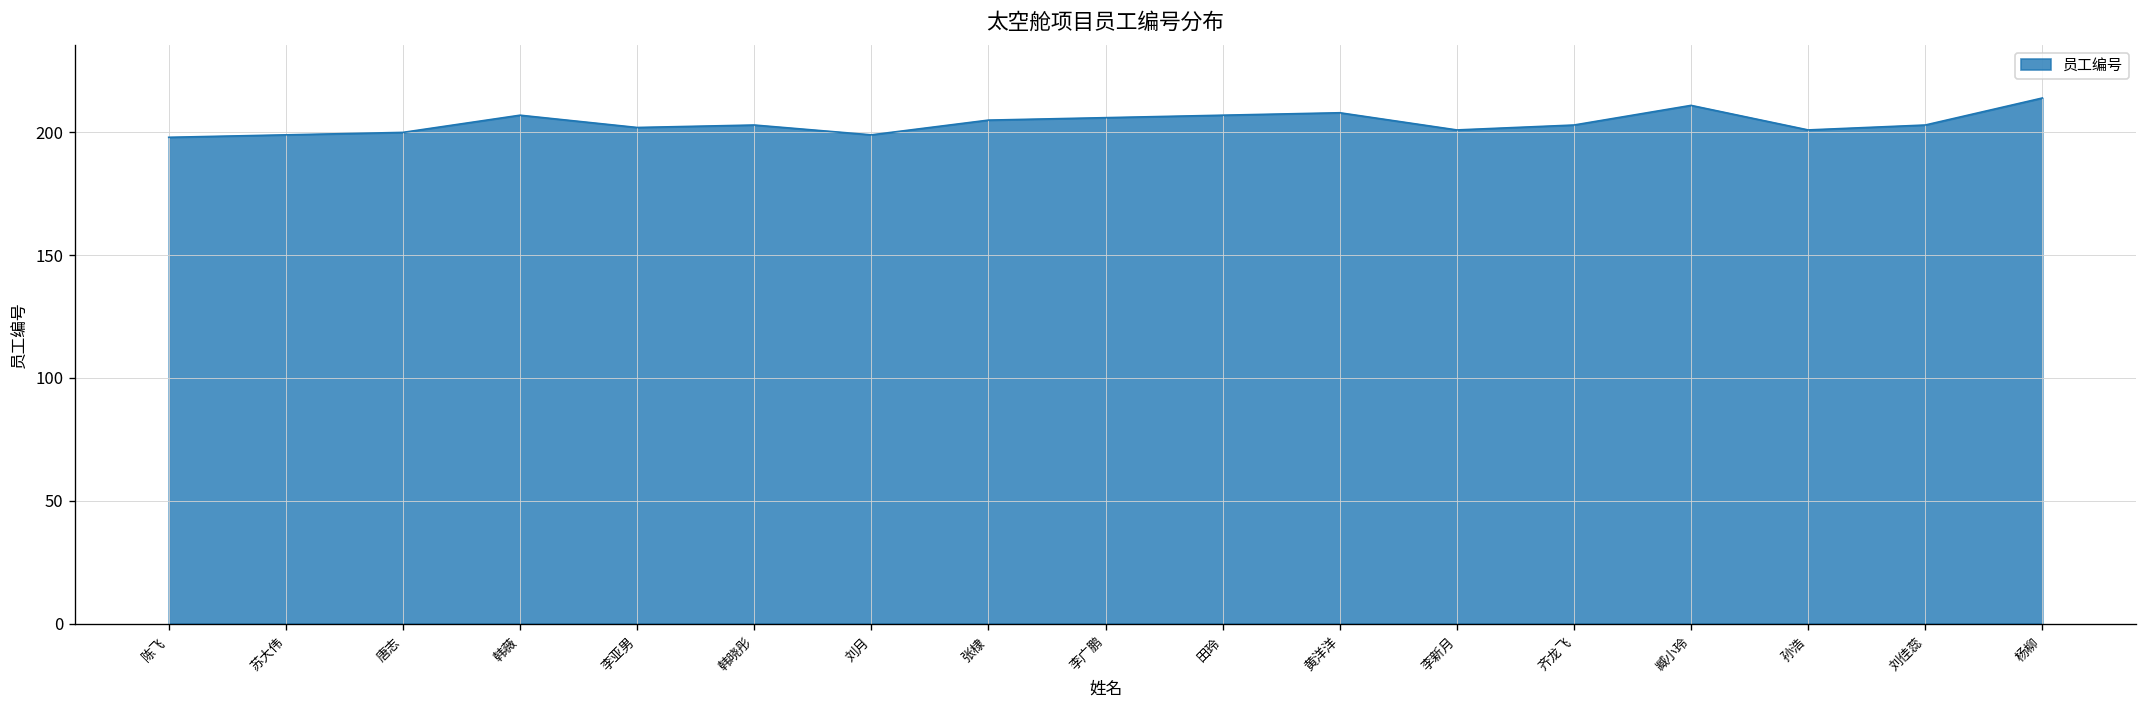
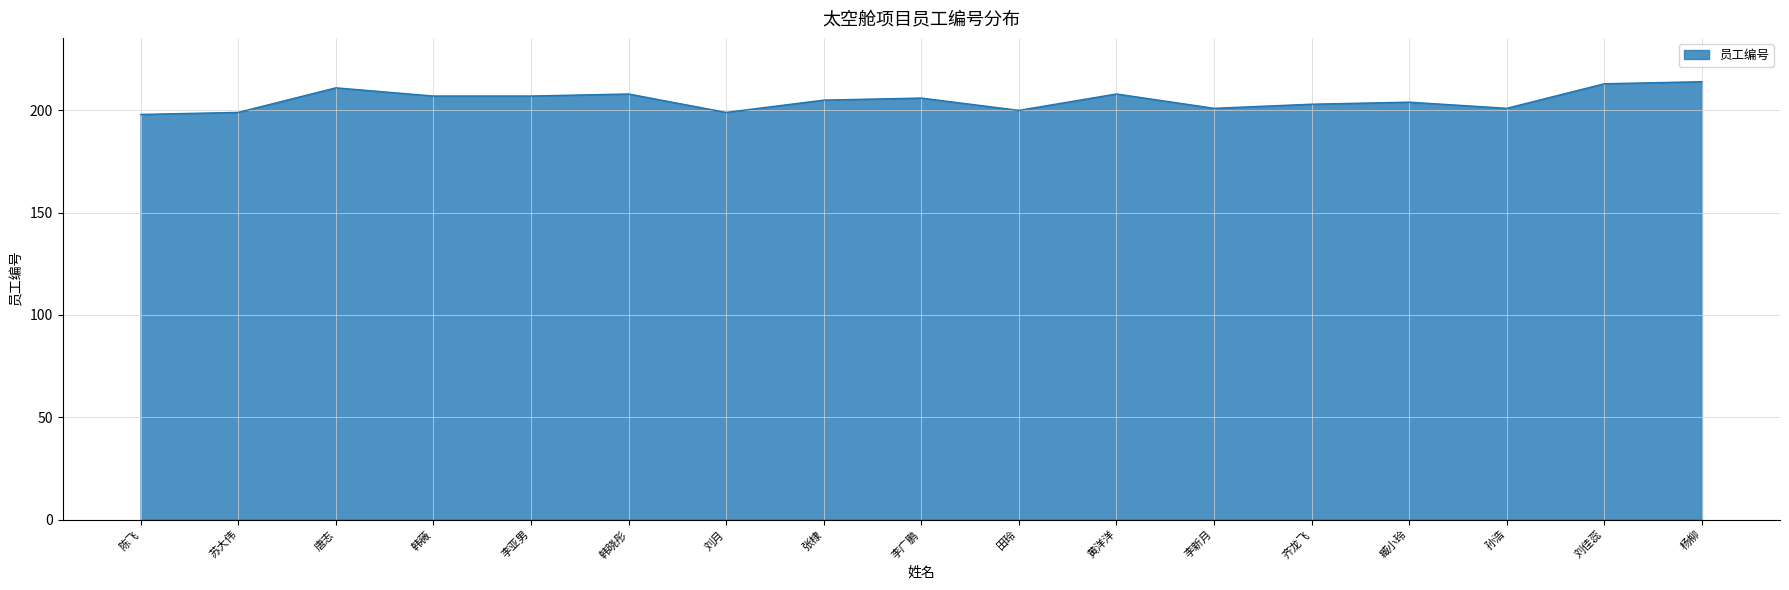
  {
    "陈飞": 198,
    "苏大伟": 199,
-   "唐志": 200,
+   "唐志": 211,
    "韩薇": 207,
-   "李亚男": 202,
-   "韩晓彤": 203,
+   "李亚男": 207,
+   "韩晓彤": 208,
    "刘月": 199,
    "张棣": 205,
    "李广鹏": 206,
-   "田玲": 207,
+   "田玲": 200,
    "黄洋洋": 208,
    "李新月": 201,
    "齐龙飞": 203,
-   "臧小玲": 211,
+   "臧小玲": 204,
    "孙浩": 201,
-   "刘佳蕊": 203,
+   "刘佳蕊": 213,
    "杨柳": 214
  }
